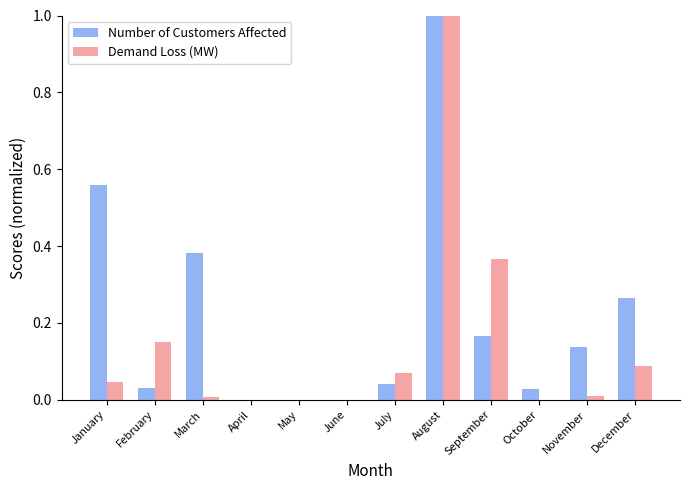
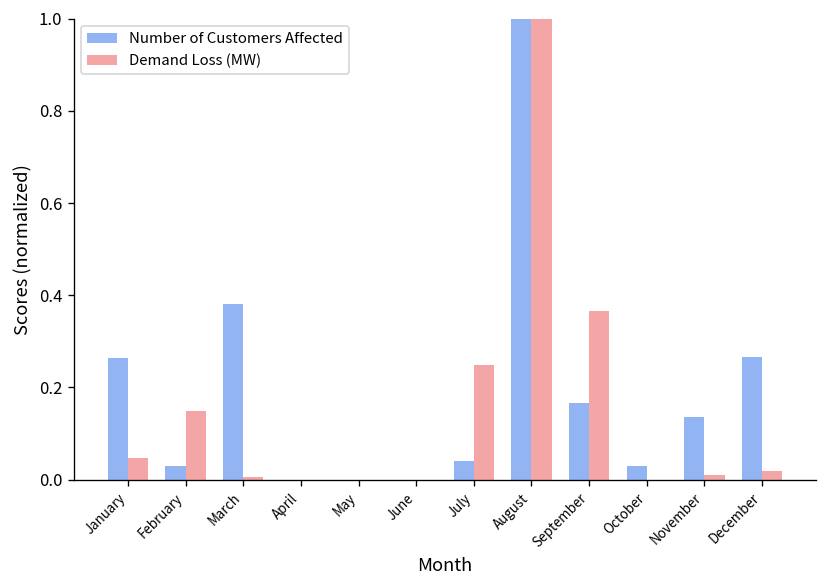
  {
    "Number of Customers Affected": {
-     "January": 0.56,
+     "January": 0.26,
      "February": 0.03,
      "March": 0.38,
      "April": 0.00,
      "May": 0.00,
      "June": 0.00,
      "July": 0.04,
      "August": 1.00,
      "September": 0.17,
      "October": 0.03,
      "November": 0.14,
      "December": 0.27
    },
    "Demand Loss (MW)": {
      "January": 0.05,
      "February": 0.15,
      "March": 0.01,
      "April": 0.00,
      "May": 0.00,
      "June": 0.00,
-     "July": 0.07,
+     "July": 0.25,
      "August": 1.00,
      "September": 0.37,
      "October": 0.00,
      "November": 0.01,
-     "December": 0.09
+     "December": 0.02
    }
  }
